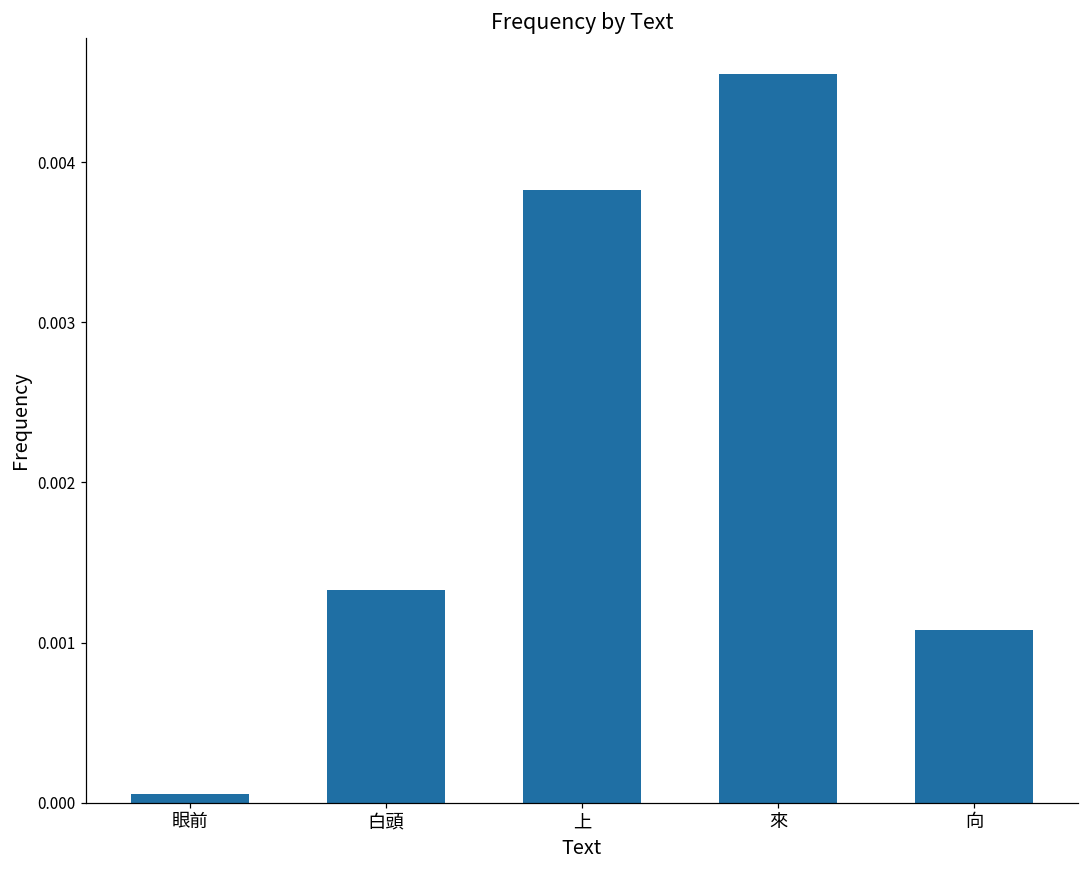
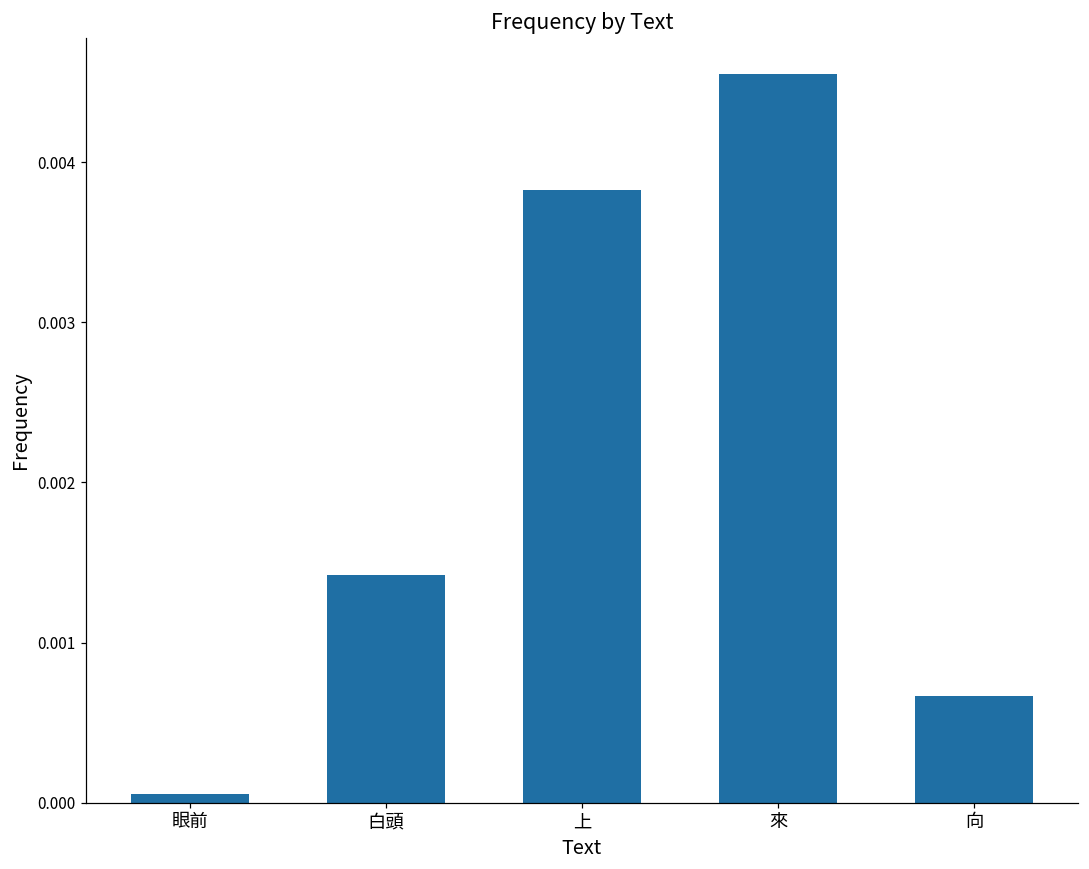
  {
    "眼前": 0.00006,
-   "白頭": 0.00133,
+   "白頭": 0.00142,
    "上": 0.00383,
    "來": 0.00455,
-   "向": 0.00108
+   "向": 0.00067
  }
